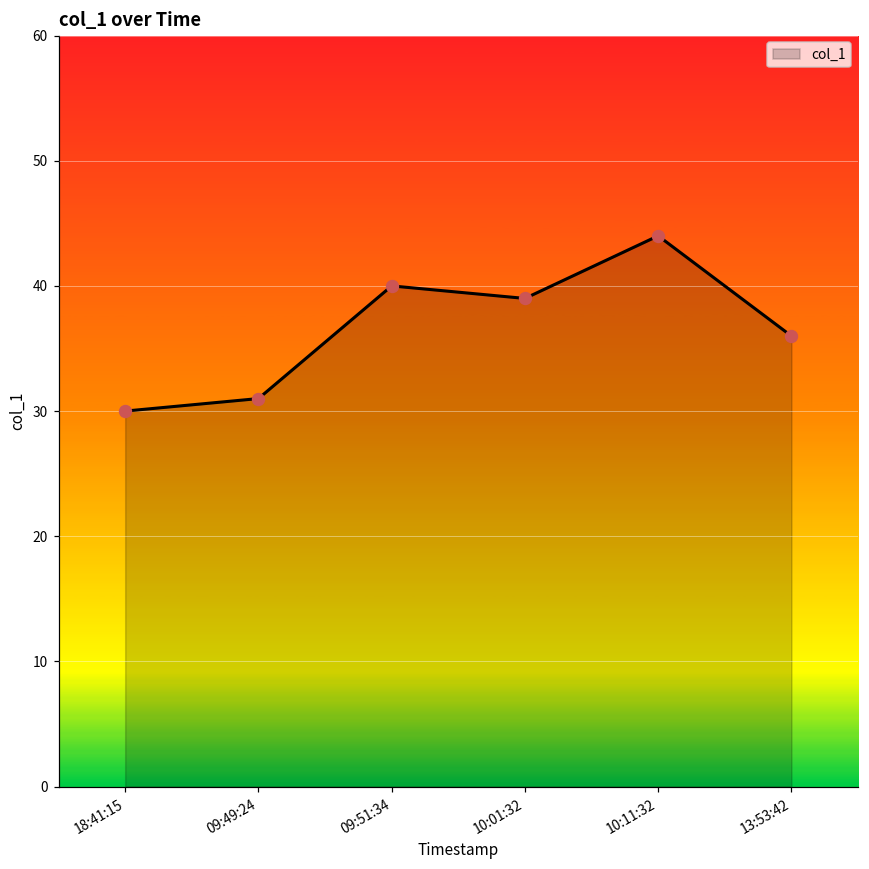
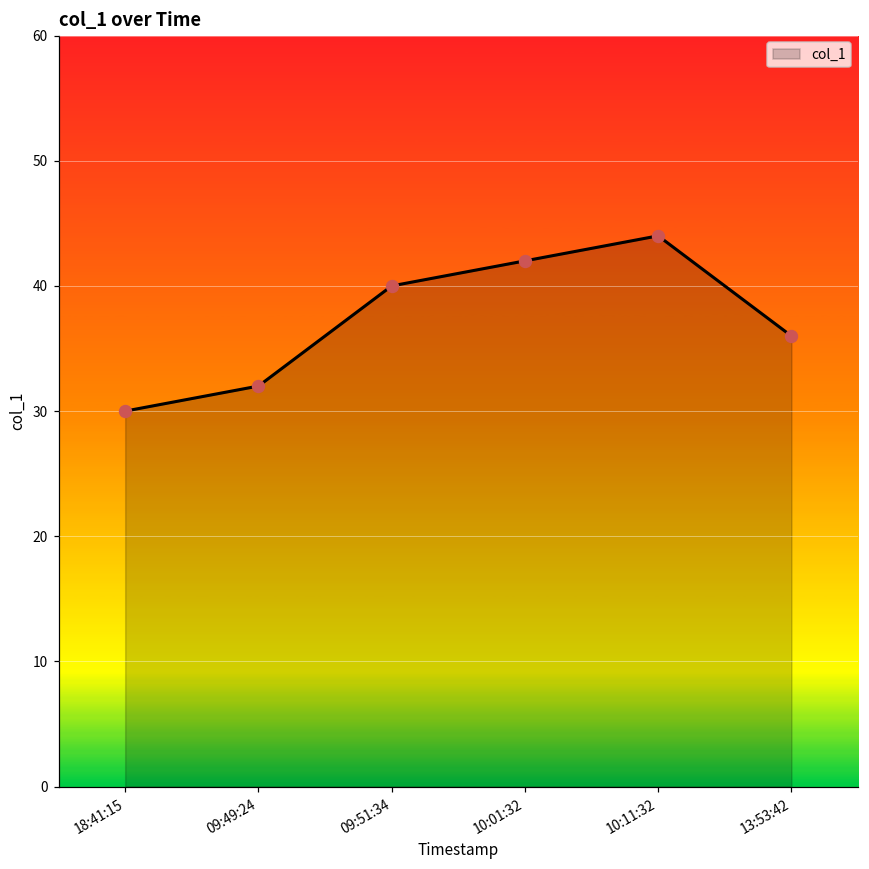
  {
    "18:41:15": 30,
-   "09:49:24": 31,
+   "09:49:24": 32,
    "09:51:34": 40,
-   "10:01:32": 39,
+   "10:01:32": 42,
    "10:11:32": 44,
    "13:53:42": 36
  }
